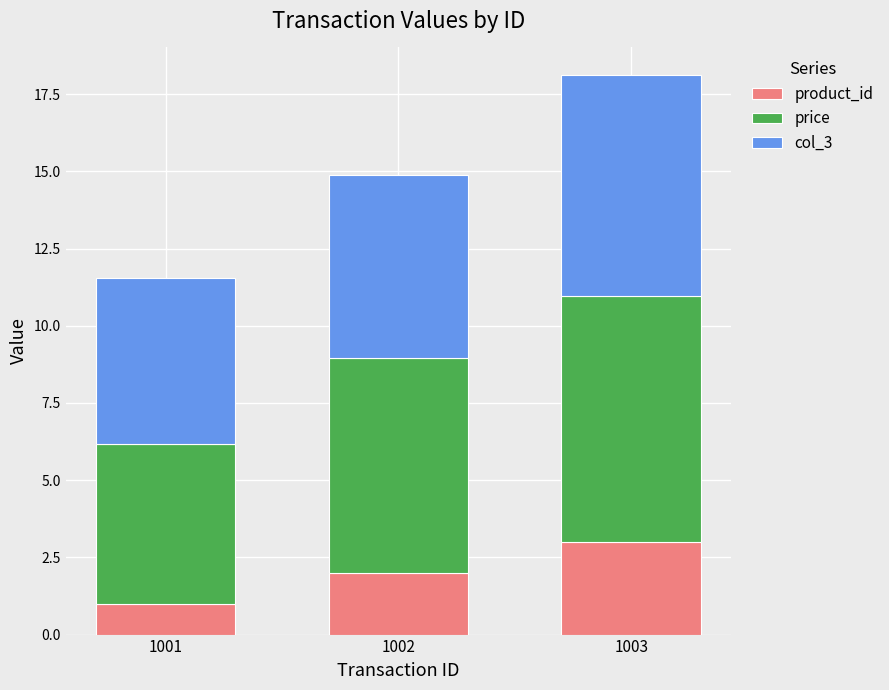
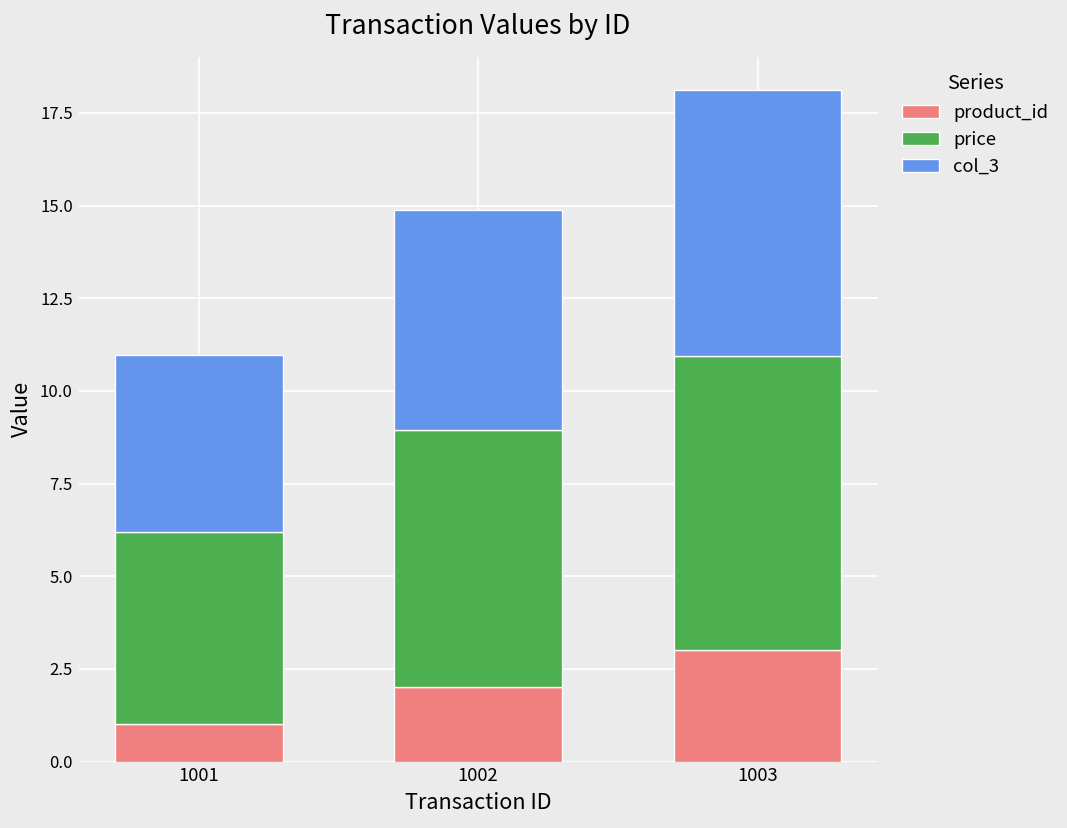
  {
    "product_id": {
      "1001": 1.0,
      "1002": 2.0,
      "1003": 3.0
    },
    "price": {
      "1001": 5.2,
      "1002": 7.0,
      "1003": 7.9
    },
    "col_3": {
-     "1001": 5.4,
+     "1001": 4.8,
      "1002": 5.9,
      "1003": 7.2
    }
  }
